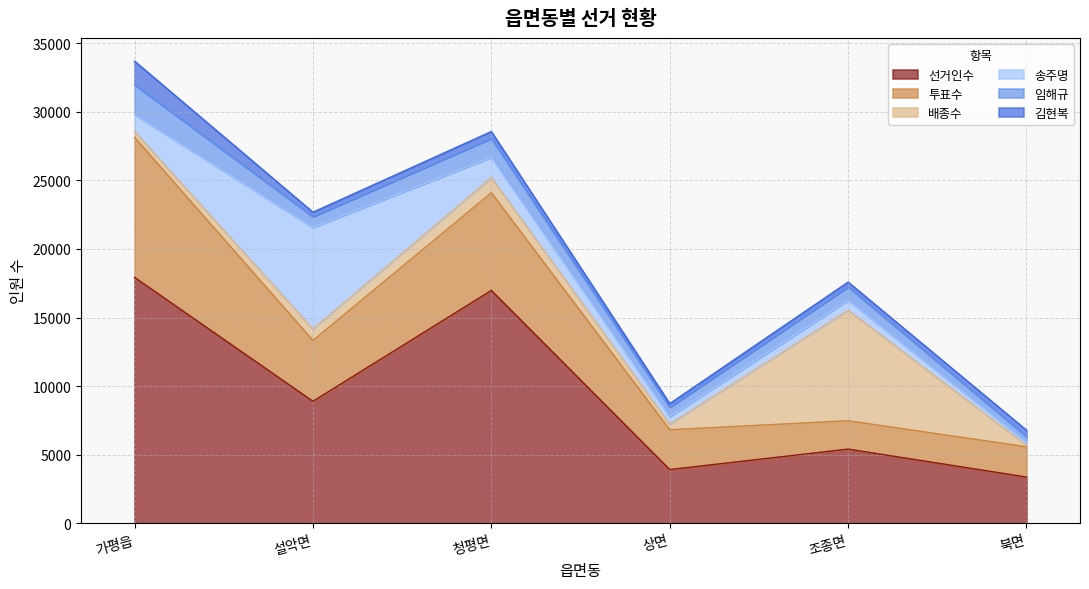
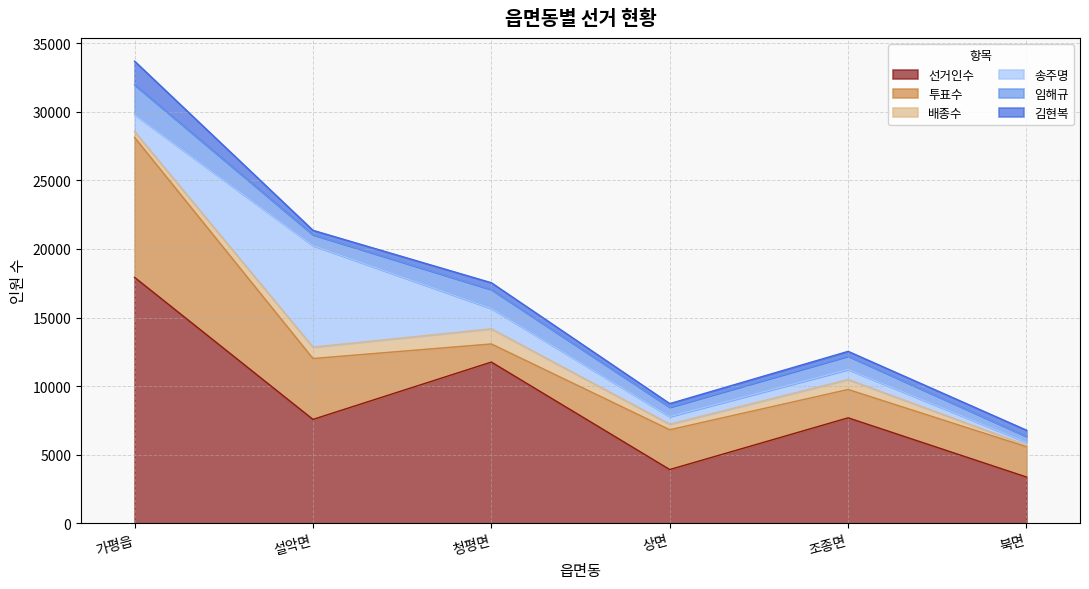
  {
    "선거인수": {
      "가평읍": 17900,
-     "설악면": 8900,
-     "청평면": 17000,
+     "설악면": 7600,
+     "청평면": 11800,
      "상면": 3900,
-     "조종면": 5400,
+     "조종면": 7700,
      "북면": 3400
    },
    "투표수": {
      "가평읍": 10200,
      "설악면": 4400,
-     "청평면": 7100,
+     "청평면": 1300,
      "상면": 2900,
      "조종면": 2100
    },
    "배종수": {
      "가평읍": 400,
      "설악면": 800,
      "청평면": 1100,
      "상면": 400,
-     "조종면": 8100
+     "조종면": 700
    },
    "송주명": {
      "가평읍": 1200,
      "설악면": 7400,
      "청평면": 1500,
      "상면": 600,
      "조종면": 700,
      "북면": 200
    }
  }
